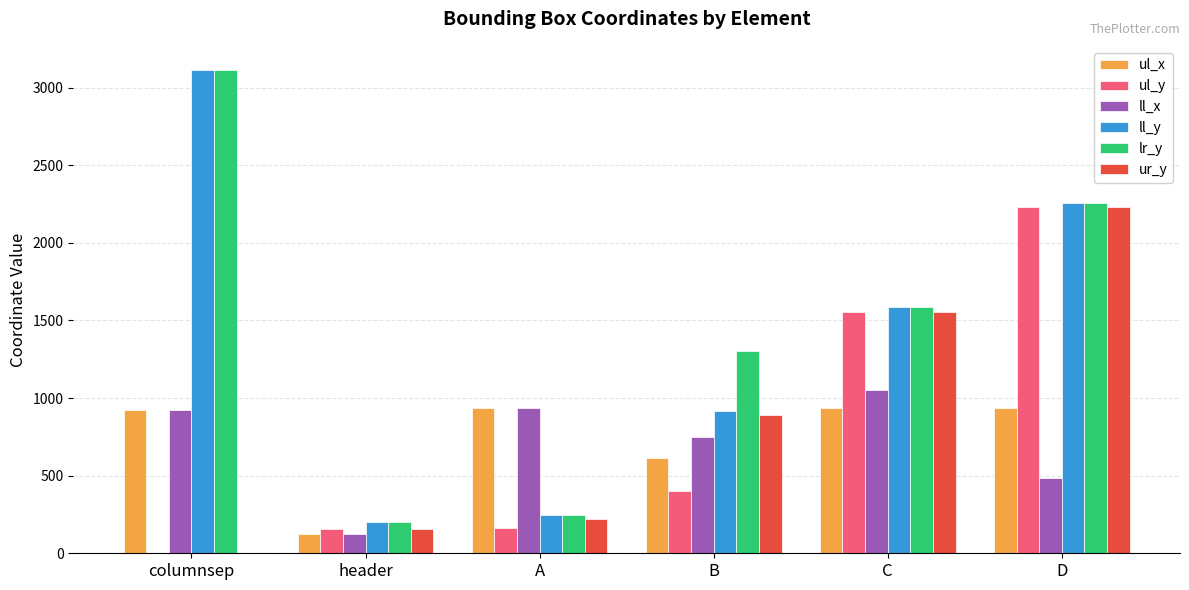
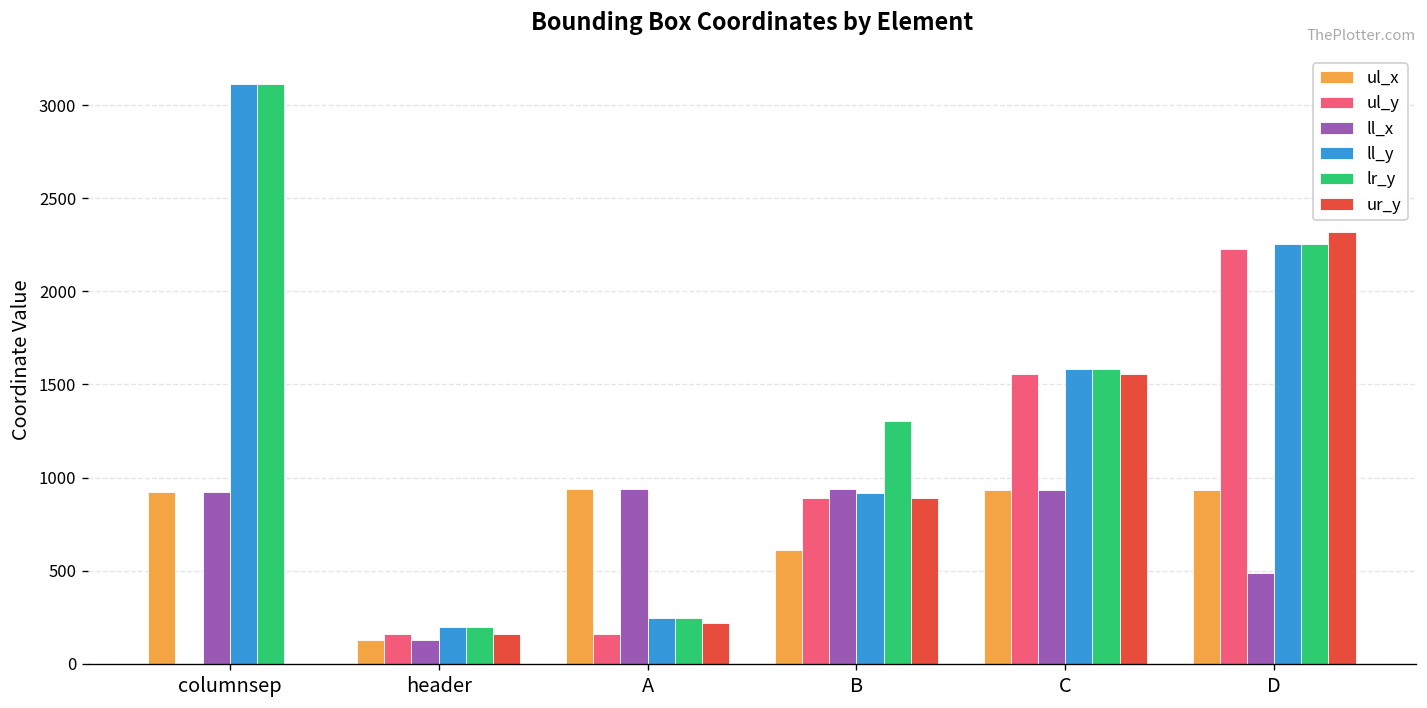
  {
    "ul_x": {
      "columnsep": 920,
      "header": 130,
      "A": 940,
      "B": 610,
      "C": 940,
      "D": 940
    },
    "ul_y": {
      "columnsep": 0,
      "header": 160,
      "A": 160,
-     "B": 400,
+     "B": 890,
      "C": 1560,
      "D": 2230
    },
    "ll_x": {
      "columnsep": 920,
      "header": 130,
      "A": 940,
-     "B": 750,
-     "C": 1050,
+     "B": 940,
+     "C": 940,
      "D": 490
    },
    "ll_y": {
      "columnsep": 3110,
      "header": 200,
      "A": 250,
      "B": 920,
      "C": 1590,
      "D": 2250
    },
    "lr_y": {
      "columnsep": 3110,
      "header": 200,
      "A": 250,
      "B": 1310,
      "C": 1590,
      "D": 2250
    },
    "ur_y": {
      "columnsep": 0,
      "header": 160,
      "A": 220,
      "B": 890,
      "C": 1560,
-     "D": 2230
+     "D": 2320
    }
  }
